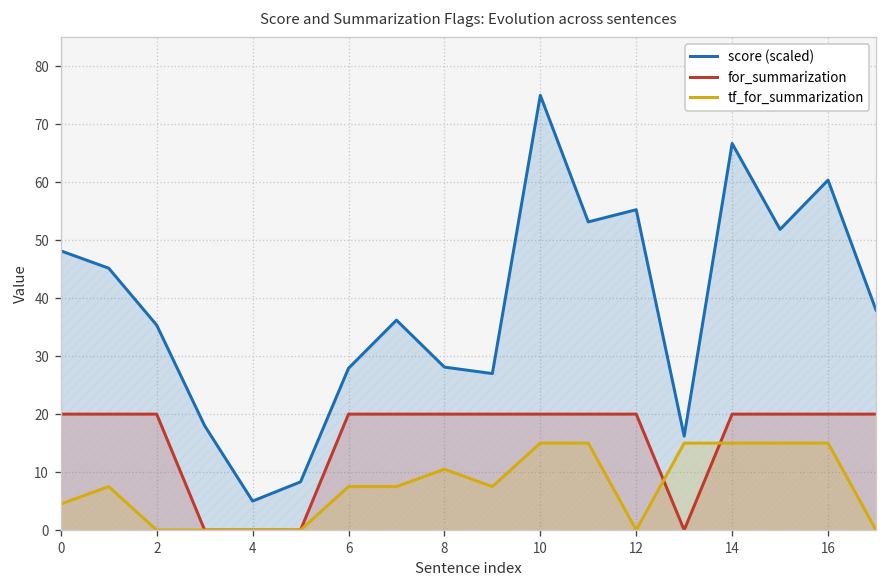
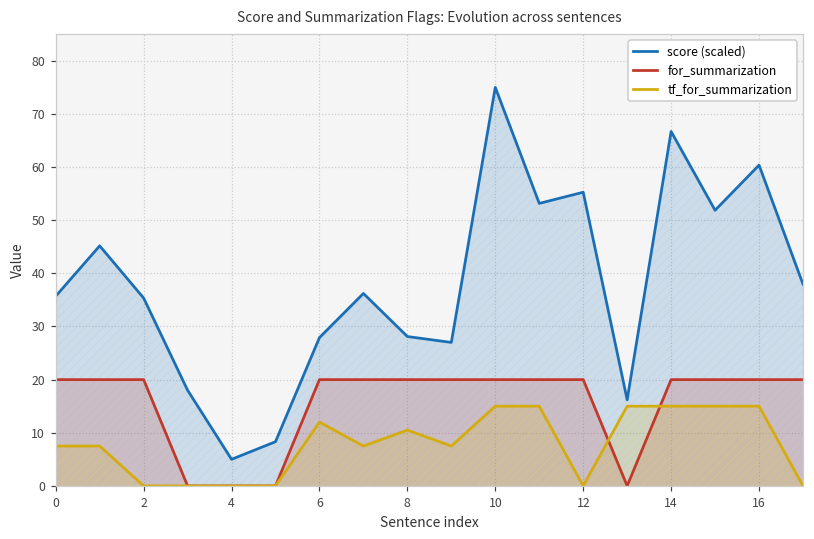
  {
    "score (scaled)": {
-     "0": 48,
+     "0": 36,
      "2": 35,
      "4": 5,
      "6": 28,
      "8": 28,
      "10": 75,
      "12": 55,
      "14": 67,
      "16": 60
    },
    "for_summarization": {
      "0": 20,
      "2": 20,
      "6": 20,
      "8": 20,
      "10": 20,
      "12": 20,
      "14": 20,
      "16": 20
    },
    "tf_for_summarization": {
-     "0": 5,
+     "0": 8,
      "2": 0,
-     "6": 8,
+     "6": 12,
      "8": 11,
      "10": 15,
      "12": 0,
      "14": 15,
      "16": 15
    }
  }
